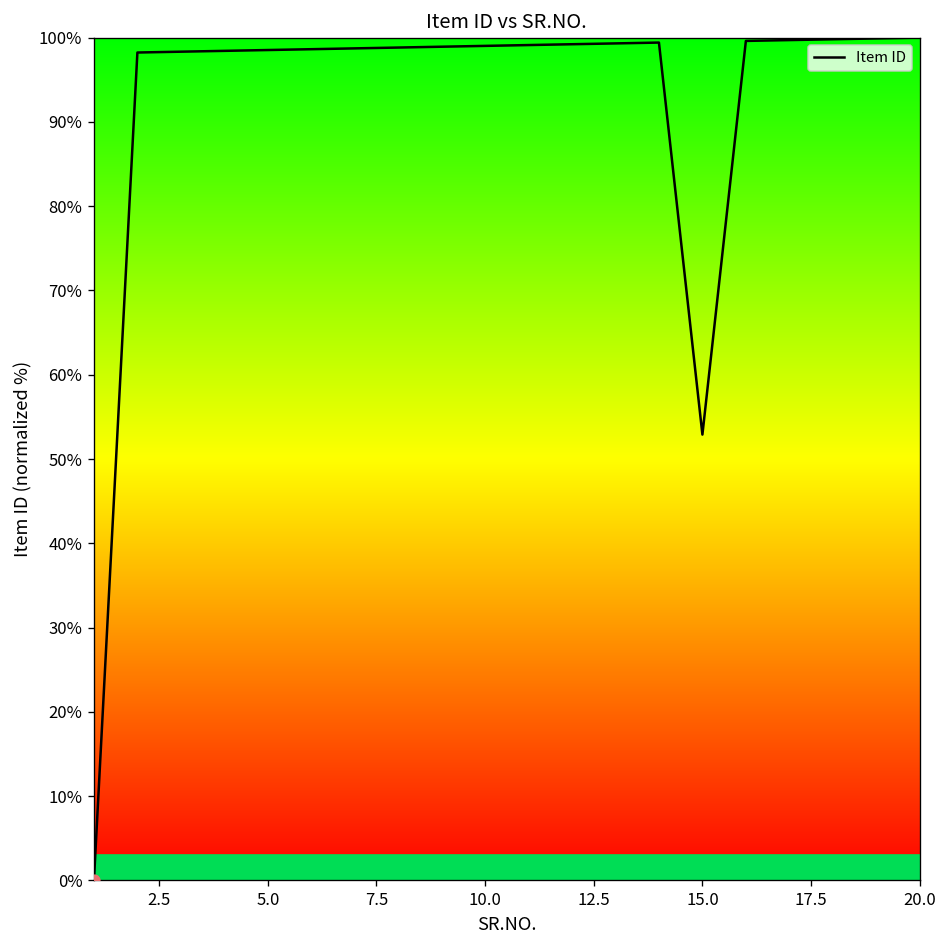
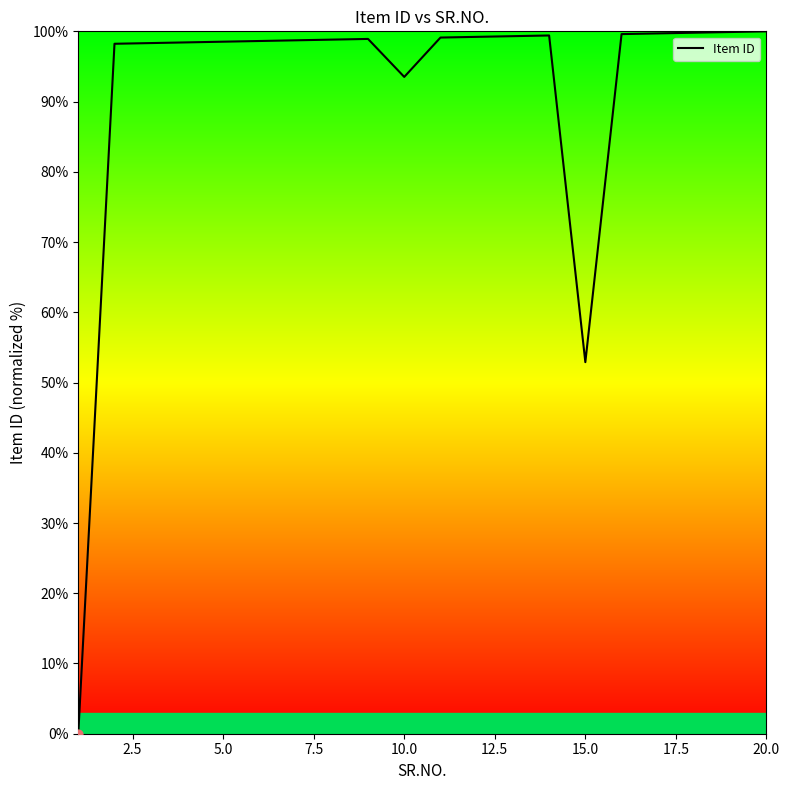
  {
    "Item ID": {
      "5.0": "99%",
-     "10.0": "99%",
+     "10.0": "94%",
      "15.0": "53%",
      "20.0": "100%"
    }
  }
